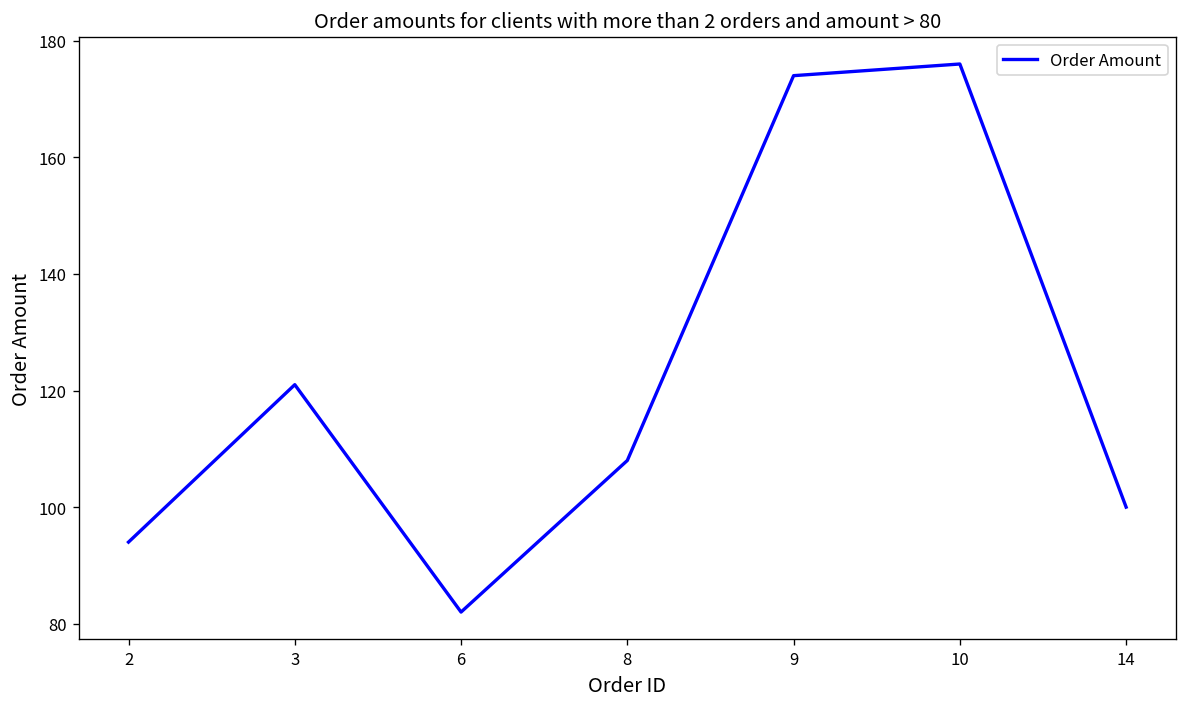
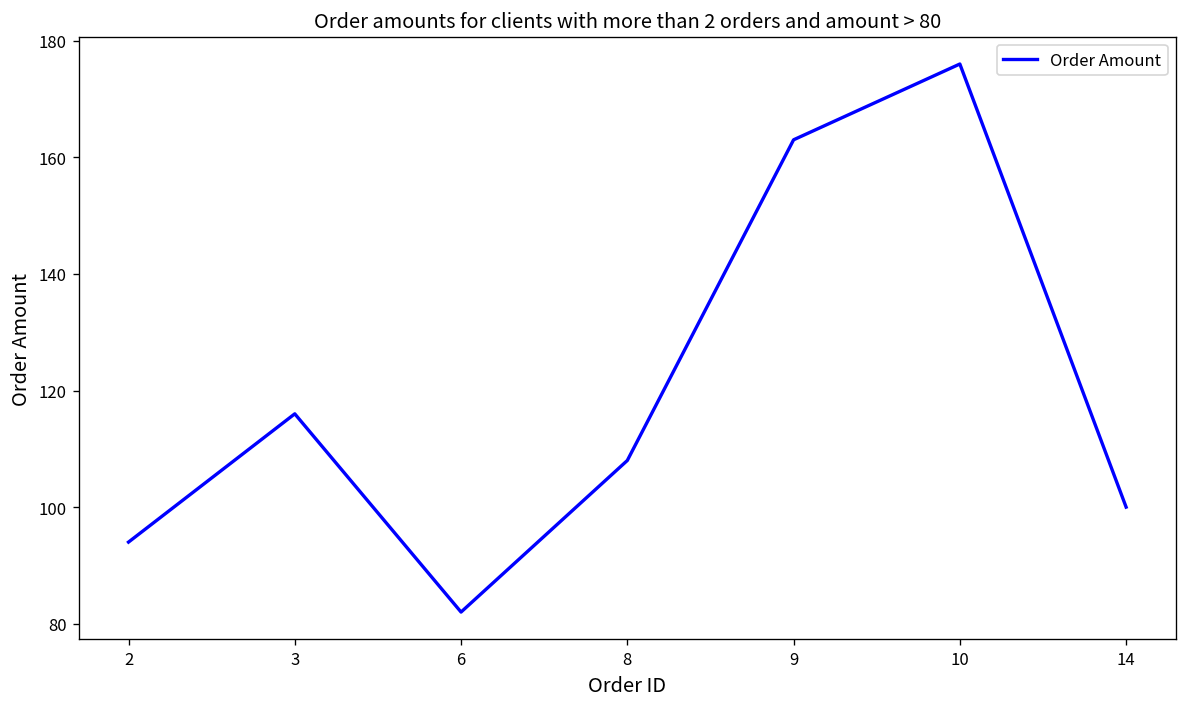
  {
    "2": 94,
-   "3": 121,
+   "3": 116,
    "6": 82,
    "8": 108,
-   "9": 174,
+   "9": 163,
    "10": 176,
    "14": 100
  }
